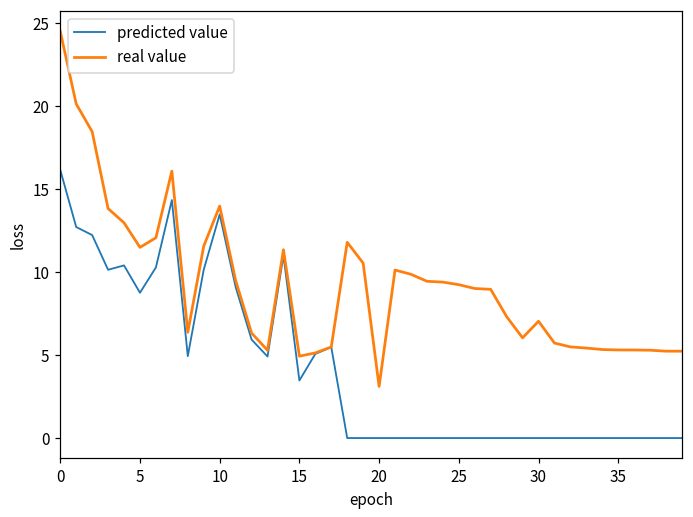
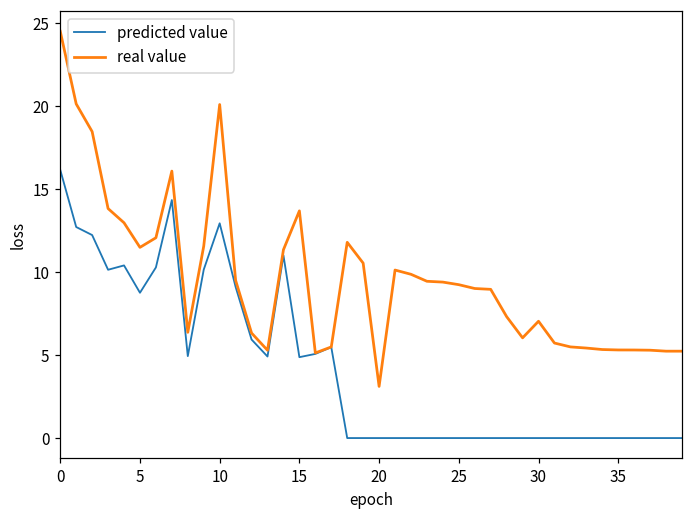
  {
    "predicted value": {
      "0": 16.2,
      "5": 8.8,
-     "10": 13.5,
-     "15": 3.5,
+     "10": 12.9,
+     "15": 4.9,
      "20": 0.0,
      "25": 0.0,
      "30": 0.0,
      "35": 0.0
    },
    "real value": {
      "0": 24.5,
      "5": 11.5,
-     "10": 14.0,
-     "15": 4.9,
+     "10": 20.1,
+     "15": 13.7,
      "20": 3.1,
      "25": 9.2,
      "30": 7.0,
      "35": 5.3
    }
  }
